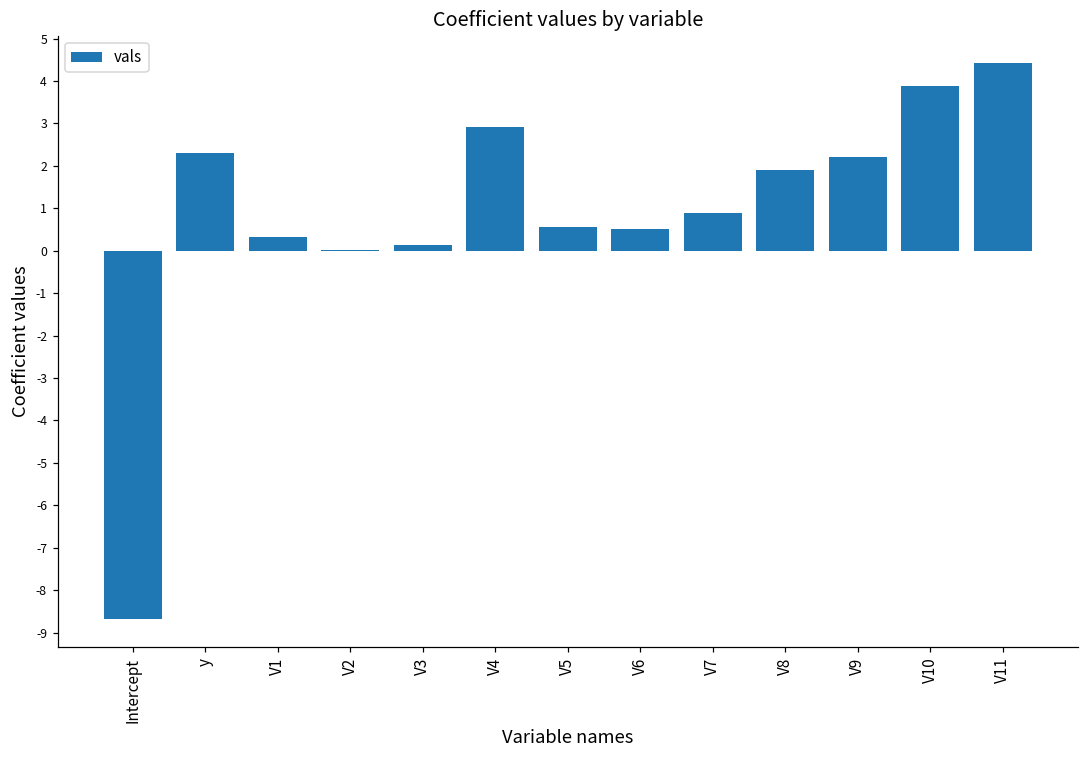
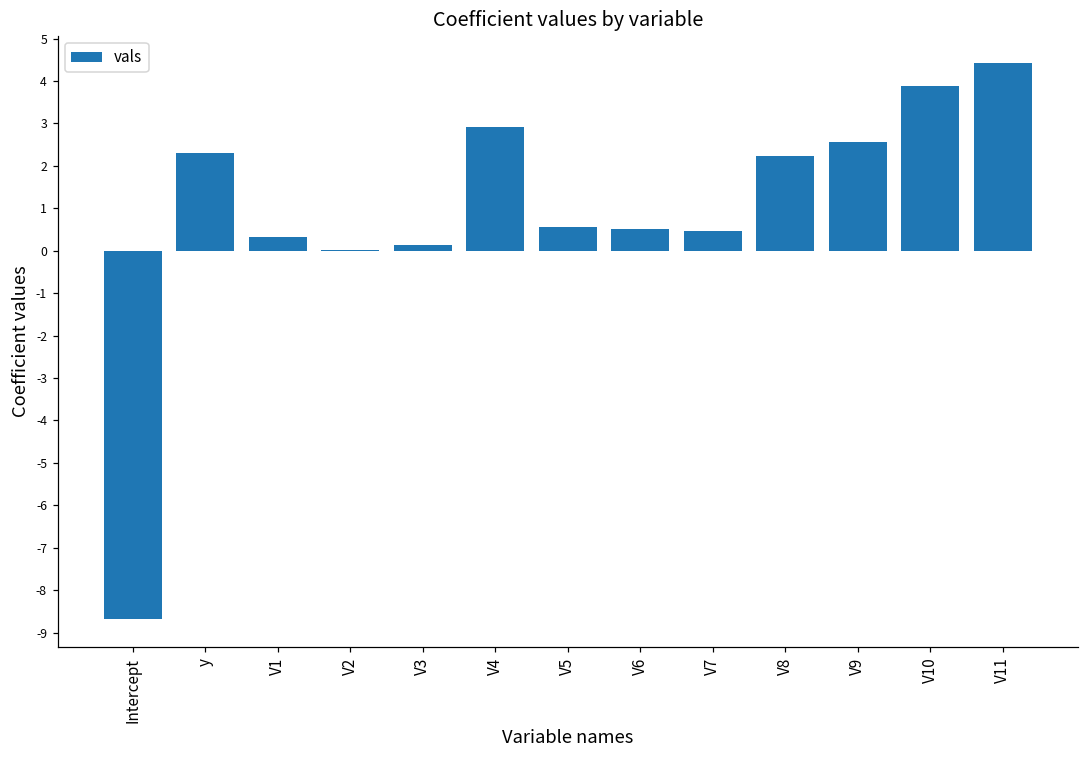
  {
    "Intercept": -8.7,
    "y": 2.3,
    "V1": 0.3,
    "V3": 0.1,
    "V4": 2.9,
    "V5": 0.5,
    "V6": 0.5,
-   "V7": 0.9,
-   "V8": 1.9,
-   "V9": 2.2,
+   "V7": 0.5,
+   "V8": 2.2,
+   "V9": 2.6,
    "V10": 3.9,
    "V11": 4.4
  }
